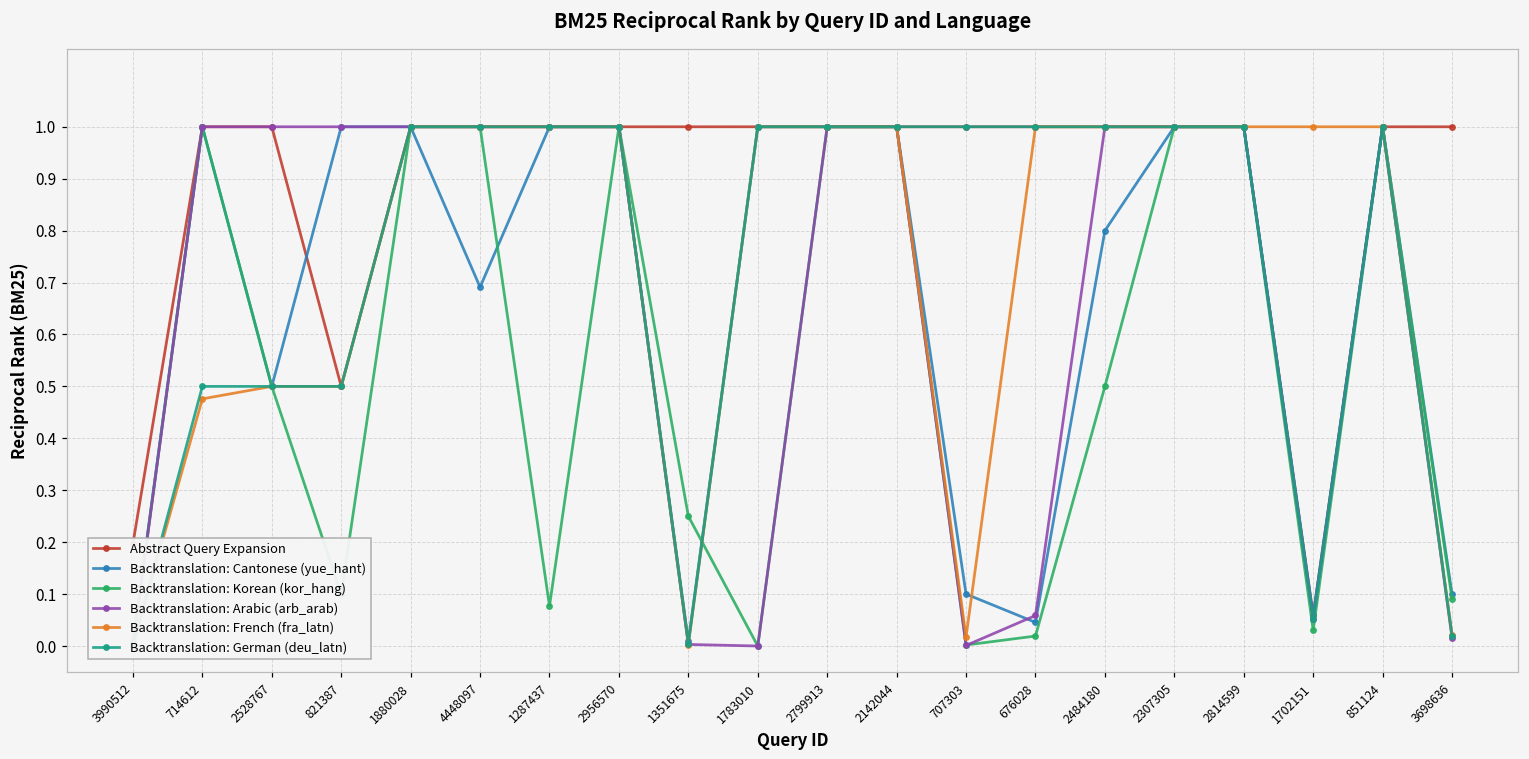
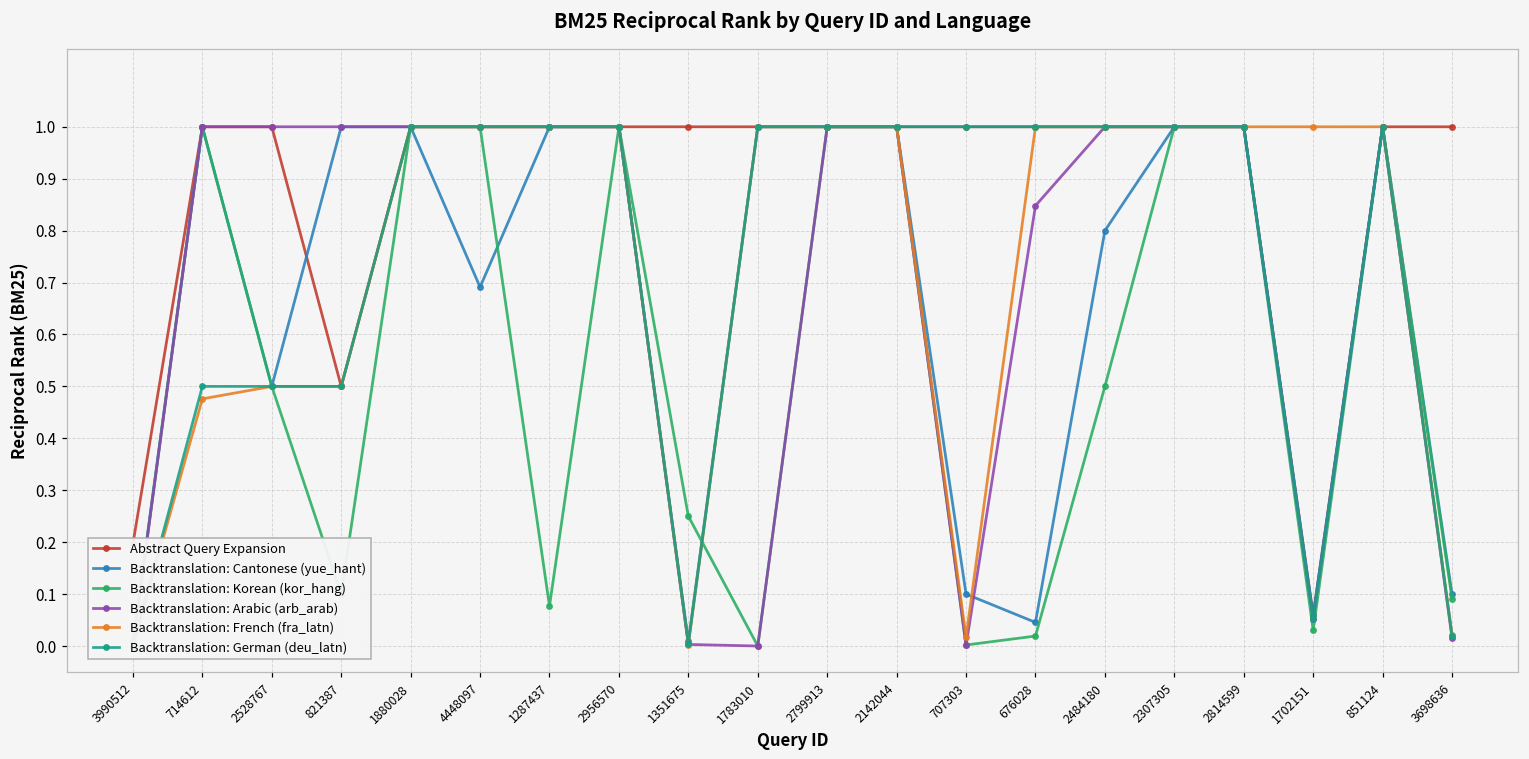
  {
    "Abstract Query Expansion": {
      "1351675": 1.00,
      "3698636": 1.00
    },
    "Backtranslation: Cantonese (yue_hant)": {
      "4448097": 0.69,
      "707303": 0.10,
      "676028": 0.05,
      "2484180": 0.80,
      "3698636": 0.10
    },
    "Backtranslation: Arabic (arb_arab)": {
-     "676028": 0.06
+     "676028": 0.85
    },
    "Backtranslation: French (fra_latn)": {
      "714612": 0.48,
      "707303": 0.02,
      "1702151": 1.00
    }
  }
